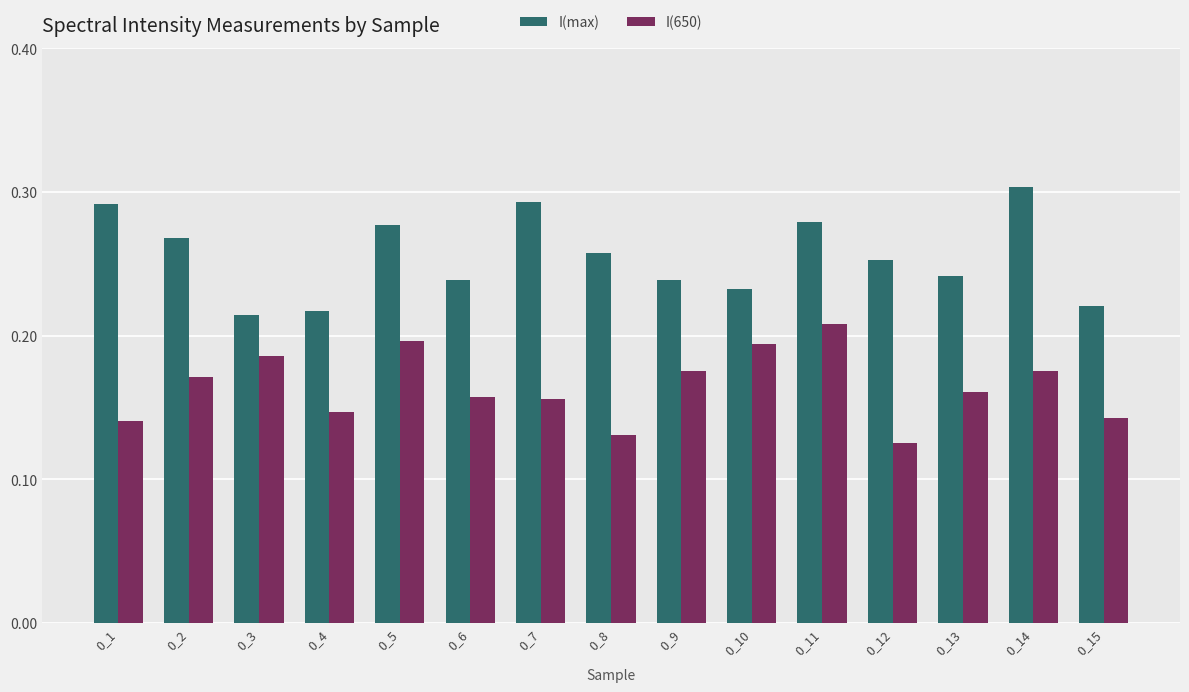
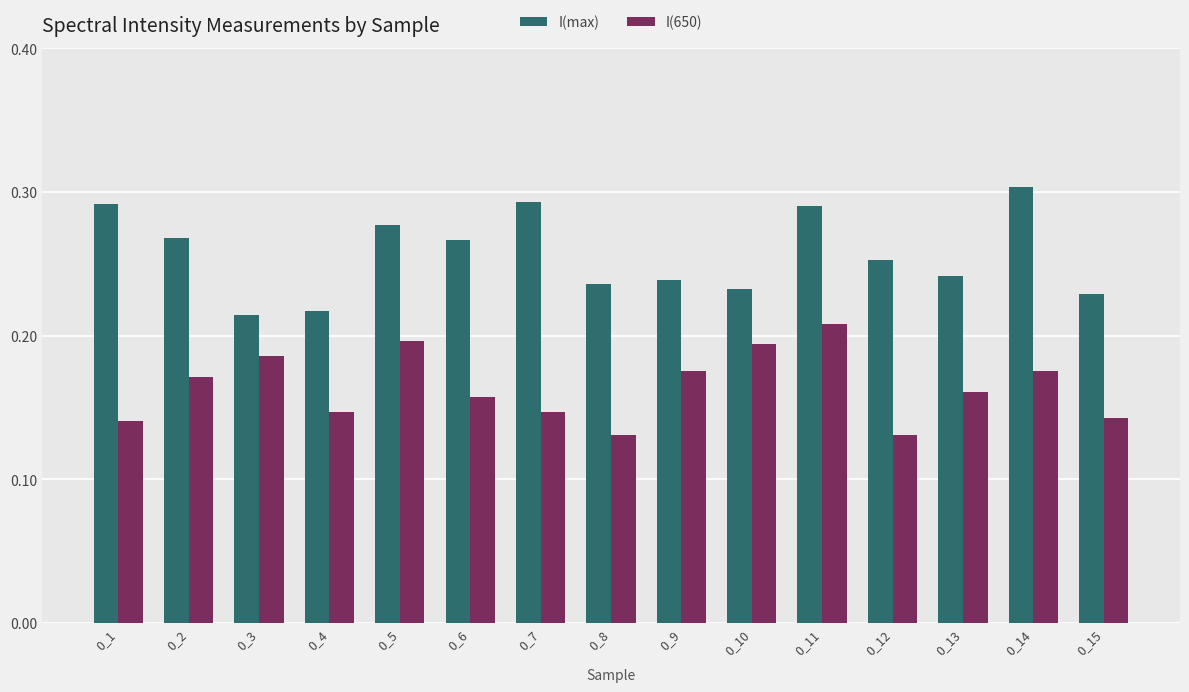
  {
    "I(max)": {
      "0_1": 0.291,
      "0_2": 0.268,
      "0_3": 0.214,
      "0_4": 0.217,
      "0_5": 0.277,
-     "0_6": 0.239,
+     "0_6": 0.267,
      "0_7": 0.293,
-     "0_8": 0.257,
+     "0_8": 0.236,
      "0_9": 0.239,
      "0_10": 0.232,
-     "0_11": 0.279,
+     "0_11": 0.290,
      "0_12": 0.253,
      "0_13": 0.242,
      "0_14": 0.303,
-     "0_15": 0.220
+     "0_15": 0.229
    },
    "I(650)": {
      "0_1": 0.141,
      "0_2": 0.171,
      "0_3": 0.186,
      "0_4": 0.147,
      "0_5": 0.196,
      "0_6": 0.158,
-     "0_7": 0.156,
+     "0_7": 0.147,
      "0_8": 0.131,
      "0_9": 0.176,
      "0_10": 0.194,
      "0_11": 0.208,
-     "0_12": 0.125,
+     "0_12": 0.131,
      "0_13": 0.161,
      "0_14": 0.175,
      "0_15": 0.143
    }
  }
